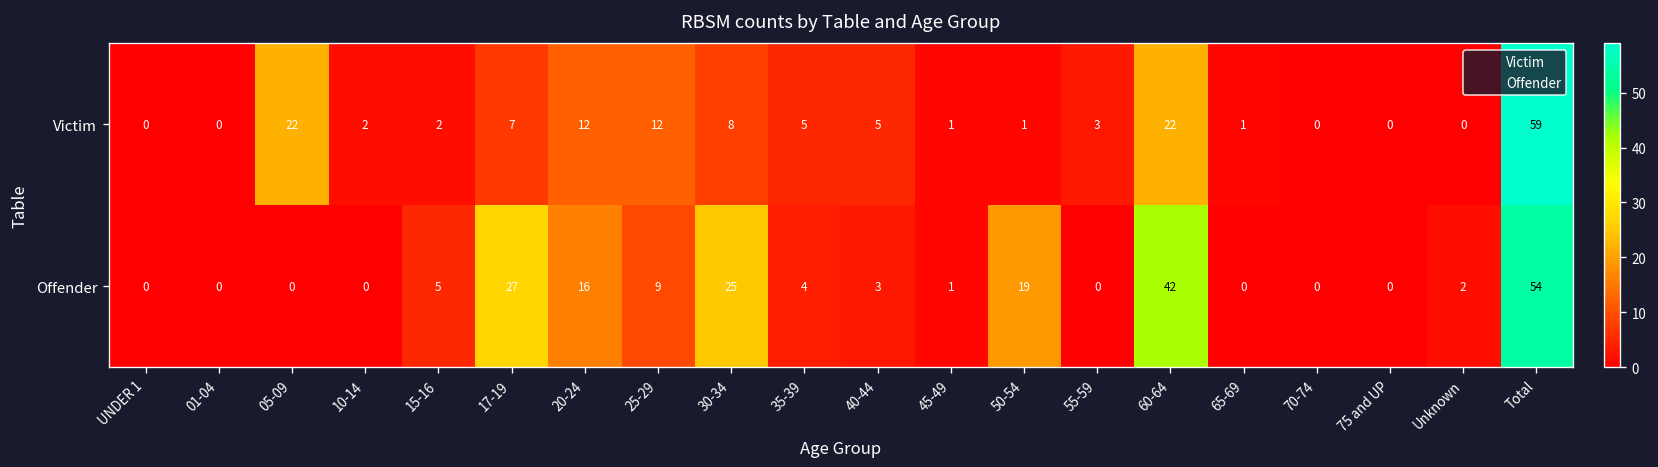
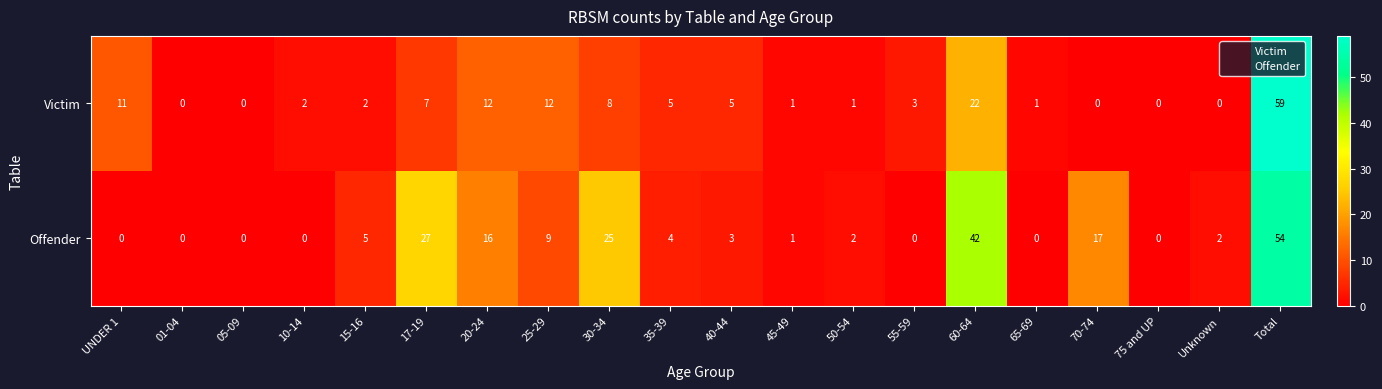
  {
    "Victim": {
-     "UNDER 1": 0,
+     "UNDER 1": 11,
      "01-04": 0,
-     "05-09": 22,
+     "05-09": 0,
      "10-14": 2,
      "15-16": 2,
      "17-19": 7,
      "20-24": 12,
      "25-29": 12,
      "30-34": 8,
      "35-39": 5,
      "40-44": 5,
      "45-49": 1,
      "50-54": 1,
      "55-59": 3,
      "60-64": 22,
      "65-69": 1,
      "70-74": 0,
      "75 and UP": 0,
      "Unknown": 0,
      "Total": 59
    },
    "Offender": {
      "UNDER 1": 0,
      "01-04": 0,
      "05-09": 0,
      "10-14": 0,
      "15-16": 5,
      "17-19": 27,
      "20-24": 16,
      "25-29": 9,
      "30-34": 25,
      "35-39": 4,
      "40-44": 3,
      "45-49": 1,
-     "50-54": 19,
+     "50-54": 2,
      "55-59": 0,
      "60-64": 42,
      "65-69": 0,
-     "70-74": 0,
+     "70-74": 17,
      "75 and UP": 0,
      "Unknown": 2,
      "Total": 54
    }
  }
